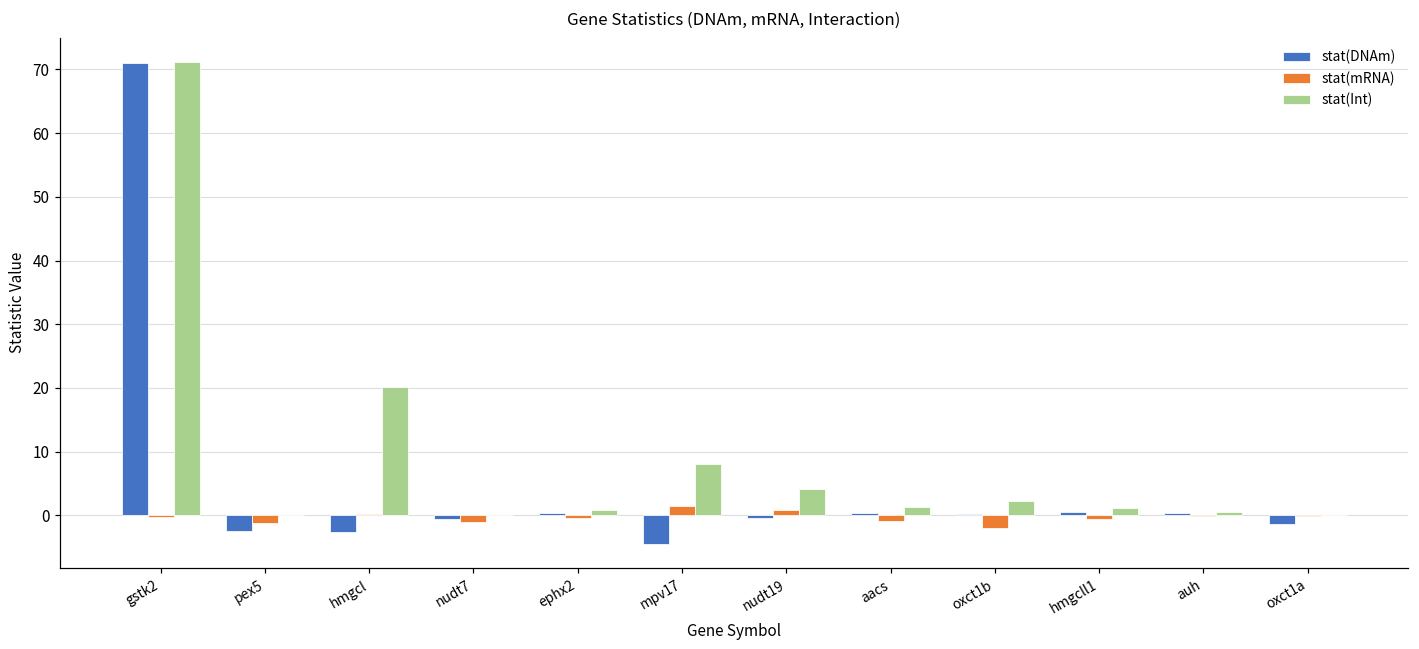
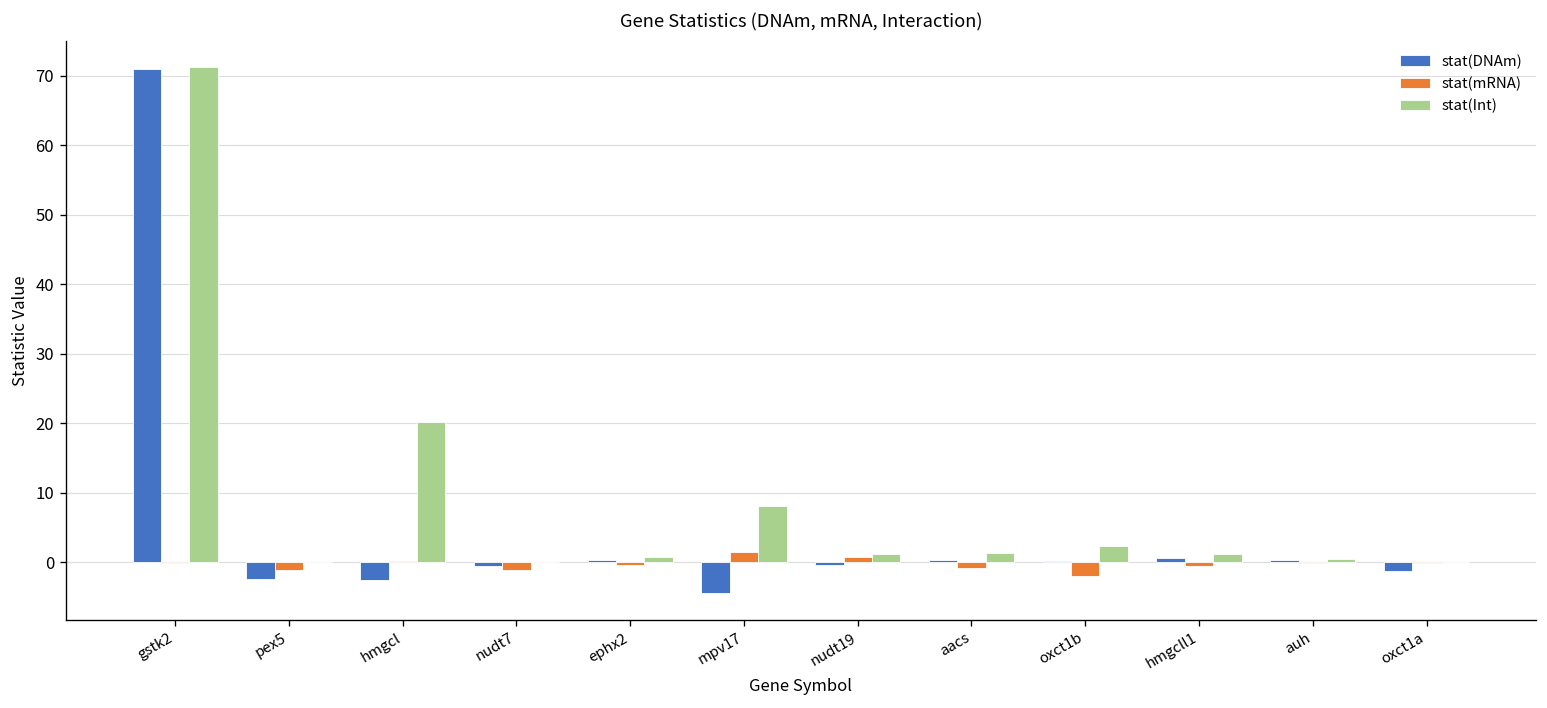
  {
    "stat(DNAm)": {
      "gstk2": 71,
      "pex5": -2,
      "hmgcl": -3,
      "nudt7": -1,
      "mpv17": -4,
      "hmgcll1": 1,
      "oxct1a": -1
    },
    "stat(mRNA)": {
      "pex5": -1,
      "nudt7": -1,
      "mpv17": 1,
      "nudt19": 1,
      "aacs": -1,
      "oxct1b": -2,
      "hmgcll1": -1
    },
    "stat(Int)": {
      "gstk2": 71,
      "pex5": 0,
      "hmgcl": 20,
      "nudt7": 0,
      "ephx2": 1,
      "mpv17": 8,
-     "nudt19": 4,
+     "nudt19": 1,
      "aacs": 1,
      "oxct1b": 2,
      "hmgcll1": 1,
      "auh": 0,
      "oxct1a": 0
    }
  }
